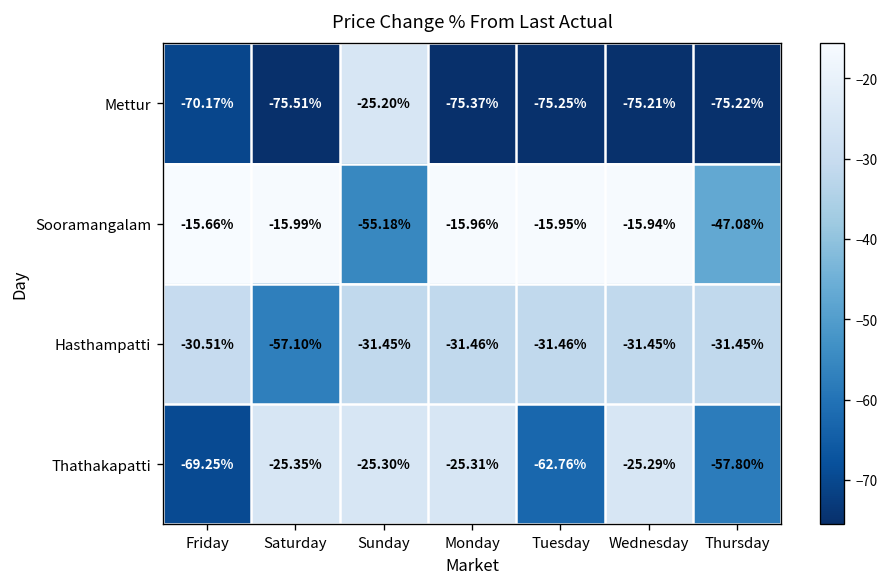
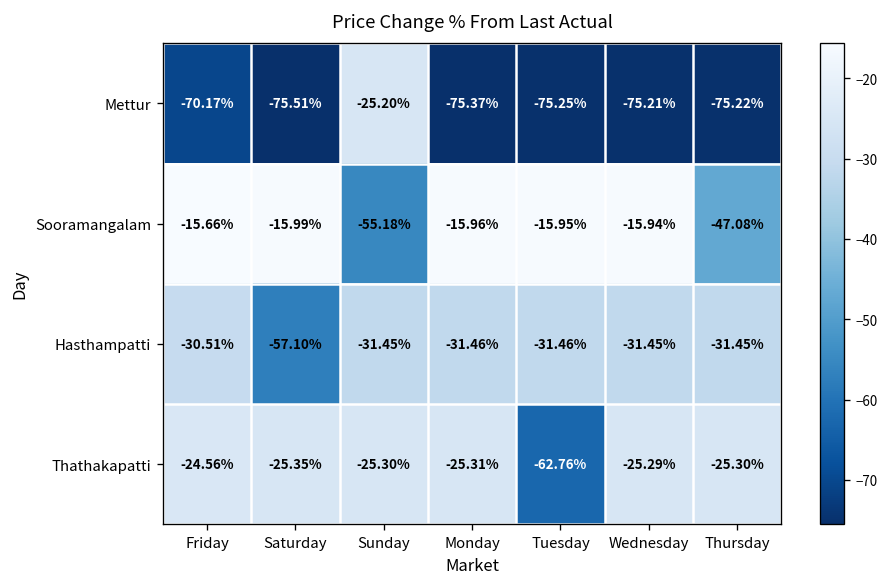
  {
    "Mettur": {
      "Friday": "-70.17%",
      "Saturday": "-75.51%",
      "Sunday": "-25.20%",
      "Monday": "-75.37%",
      "Tuesday": "-75.25%",
      "Wednesday": "-75.21%",
      "Thursday": "-75.22%"
    },
    "Sooramangalam": {
      "Friday": "-15.66%",
      "Saturday": "-15.99%",
      "Sunday": "-55.18%",
      "Monday": "-15.96%",
      "Tuesday": "-15.95%",
      "Wednesday": "-15.94%",
      "Thursday": "-47.08%"
    },
    "Hasthampatti": {
      "Friday": "-30.51%",
      "Saturday": "-57.10%",
      "Sunday": "-31.45%",
      "Monday": "-31.46%",
      "Tuesday": "-31.46%",
      "Wednesday": "-31.45%",
      "Thursday": "-31.45%"
    },
    "Thathakapatti": {
-     "Friday": "-69.25%",
+     "Friday": "-24.56%",
      "Saturday": "-25.35%",
      "Sunday": "-25.30%",
      "Monday": "-25.31%",
      "Tuesday": "-62.76%",
      "Wednesday": "-25.29%",
-     "Thursday": "-57.80%"
+     "Thursday": "-25.30%"
    }
  }
